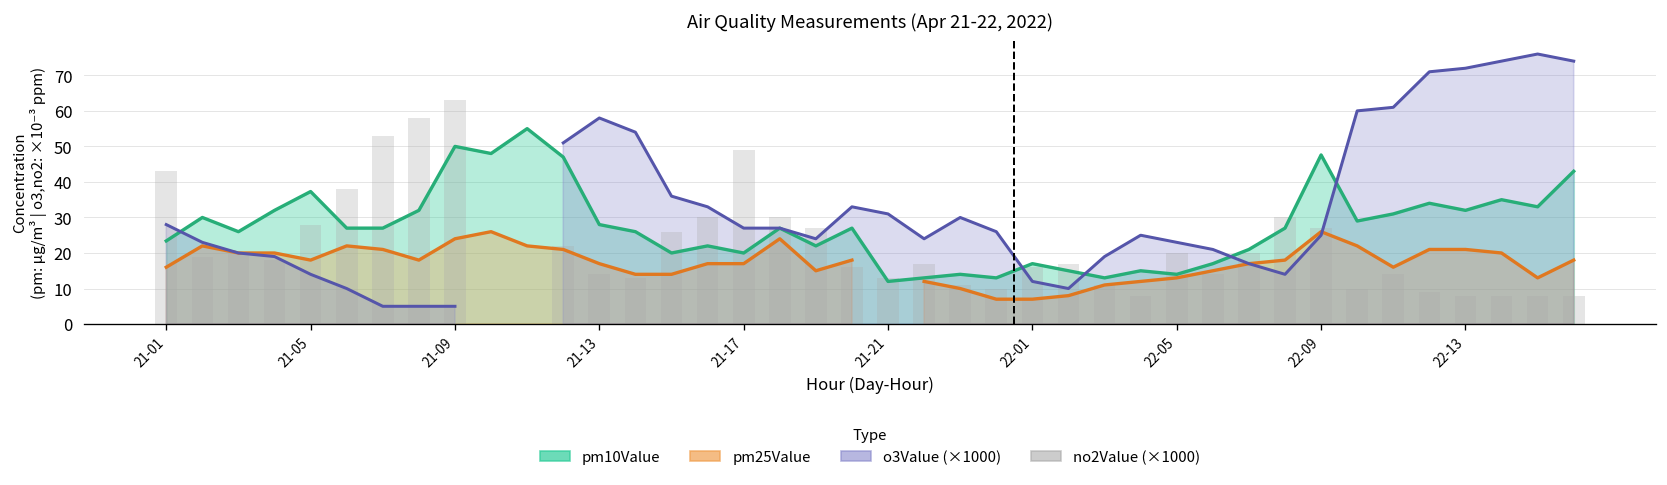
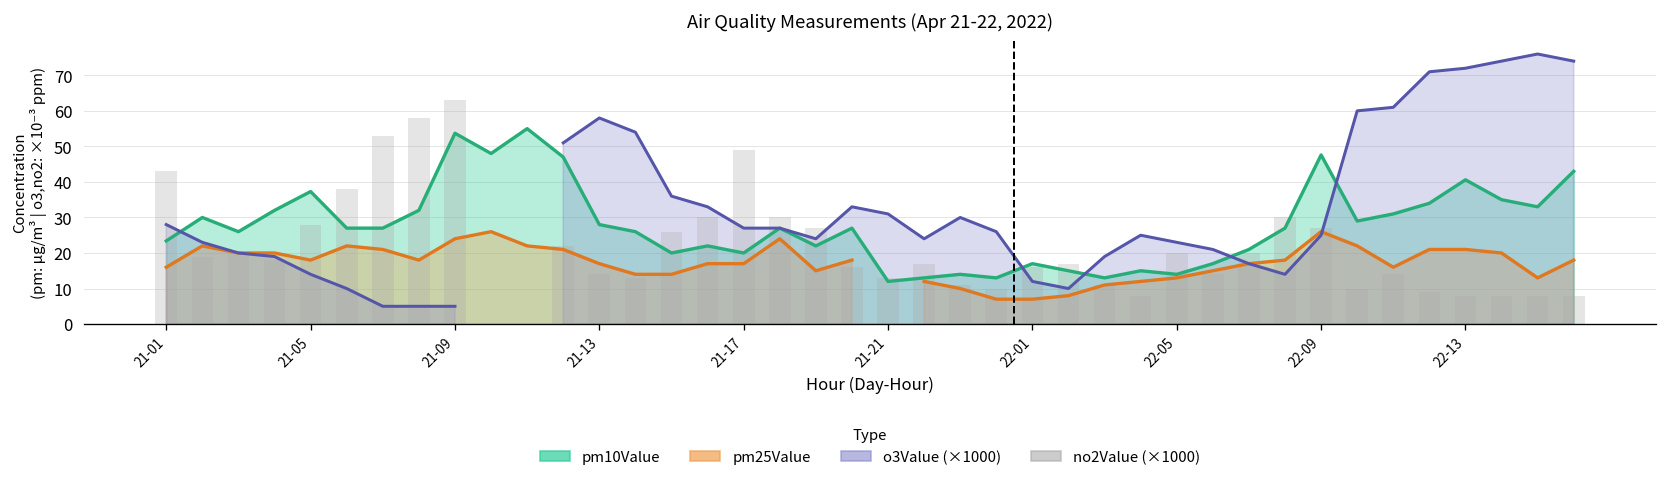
  {
    "pm10Value": {
      "21-01": 23,
      "21-05": 37,
-     "21-09": 50,
+     "21-09": 54,
      "21-13": 28,
      "21-17": 20,
      "21-21": 12,
      "22-01": 17,
      "22-05": 14,
      "22-09": 48,
-     "22-13": 32
+     "22-13": 41
    },
    "no2Value (×1000)": {
      "21-01": 43,
      "21-05": 28,
      "21-09": 63,
      "21-13": 14,
      "21-17": 49,
      "21-21": 13,
      "22-01": 16,
      "22-05": 20,
      "22-09": 27,
      "22-13": 8
    }
  }
